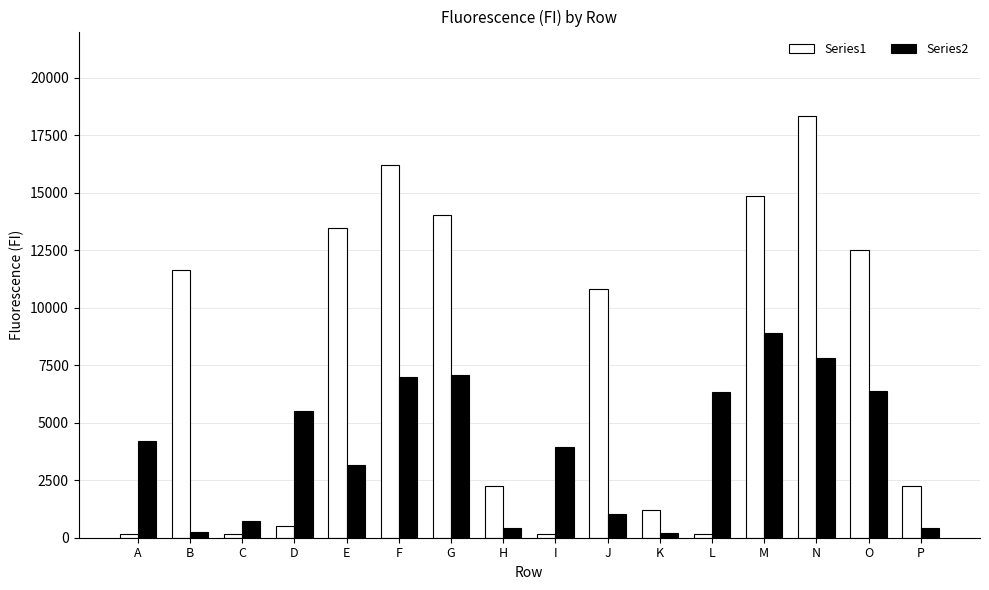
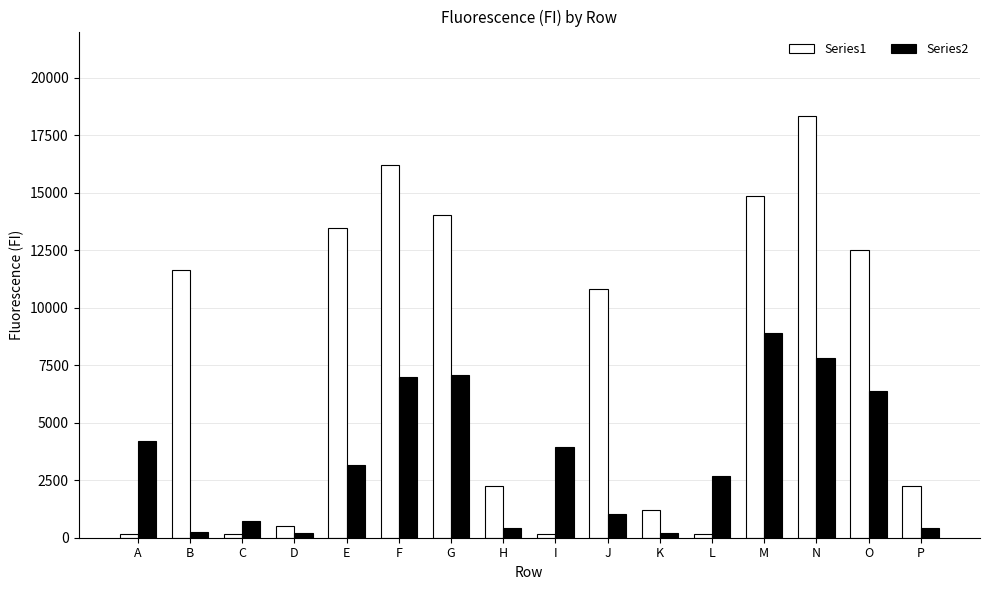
  {
    "Series1": {
      "A": 200,
      "B": 11600,
      "C": 200,
      "D": 500,
      "E": 13500,
      "F": 16200,
      "G": 14000,
      "H": 2300,
      "I": 200,
      "J": 10800,
      "K": 1200,
      "L": 200,
      "M": 14800,
      "N": 18300,
      "O": 12500,
      "P": 2300
    },
    "Series2": {
      "A": 4200,
      "B": 300,
      "C": 700,
-     "D": 5500,
+     "D": 200,
      "E": 3200,
      "F": 7000,
      "G": 7100,
      "H": 400,
      "I": 3900,
      "J": 1000,
      "K": 200,
-     "L": 6300,
+     "L": 2700,
      "M": 8900,
      "N": 7800,
      "O": 6400,
      "P": 400
    }
  }
